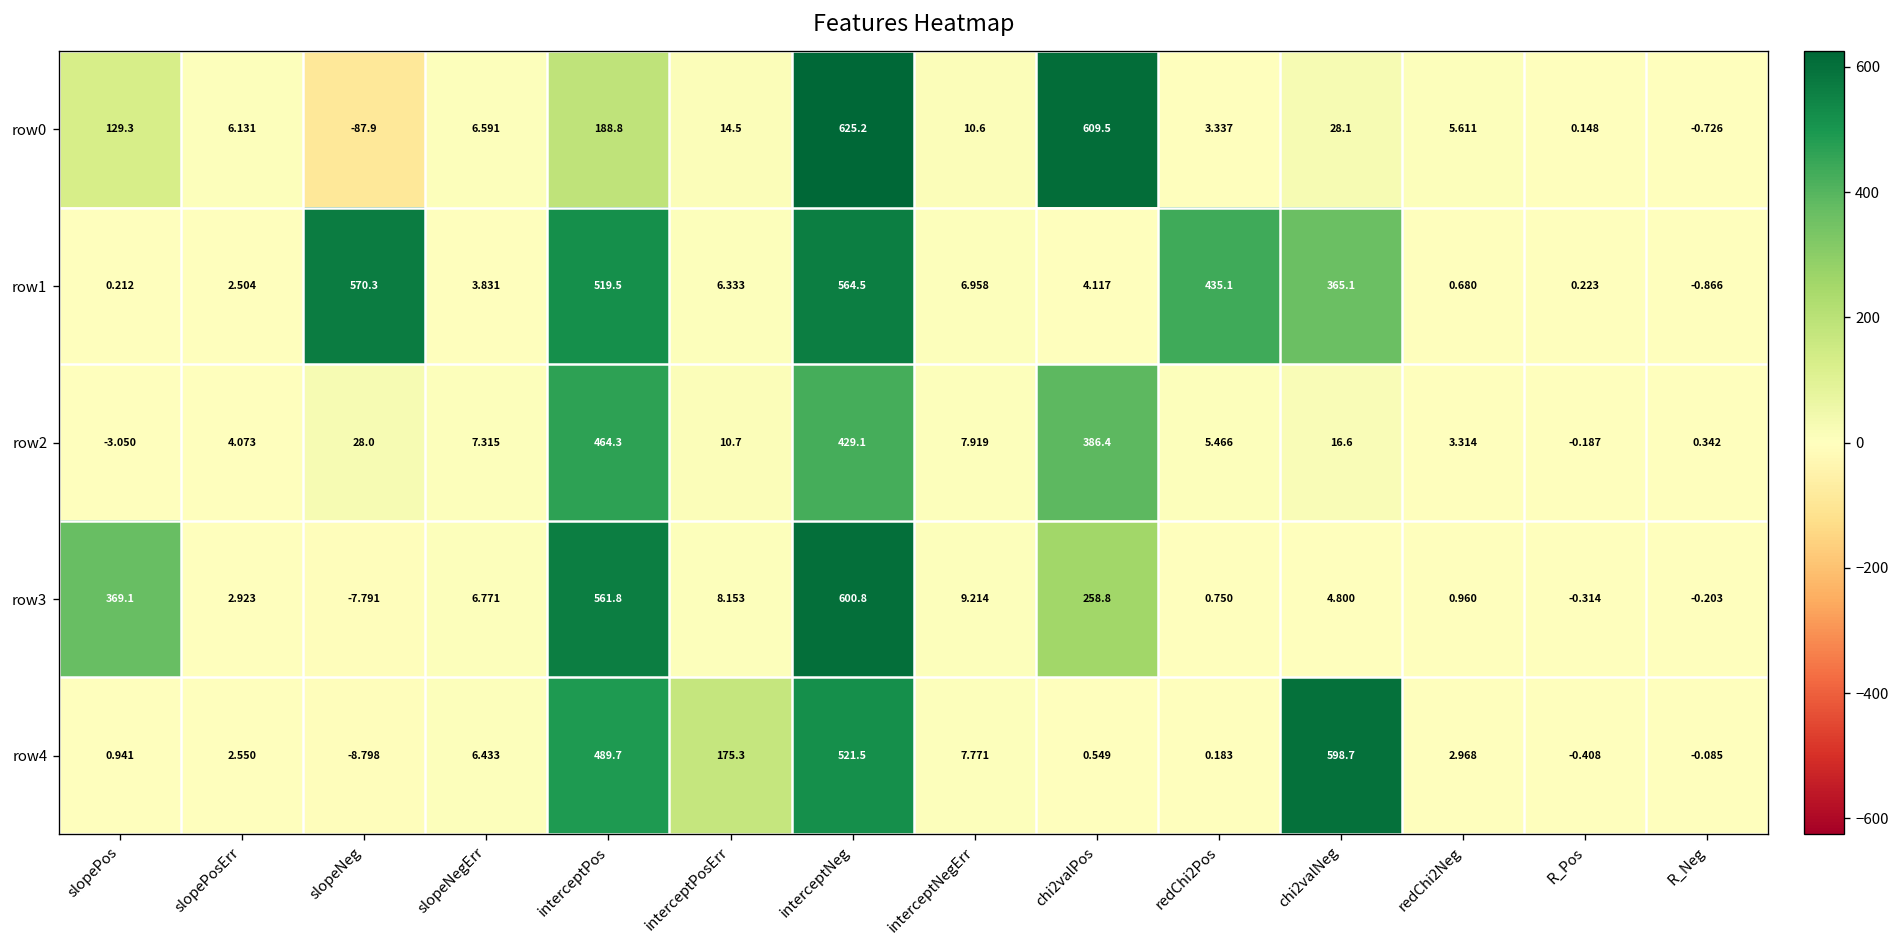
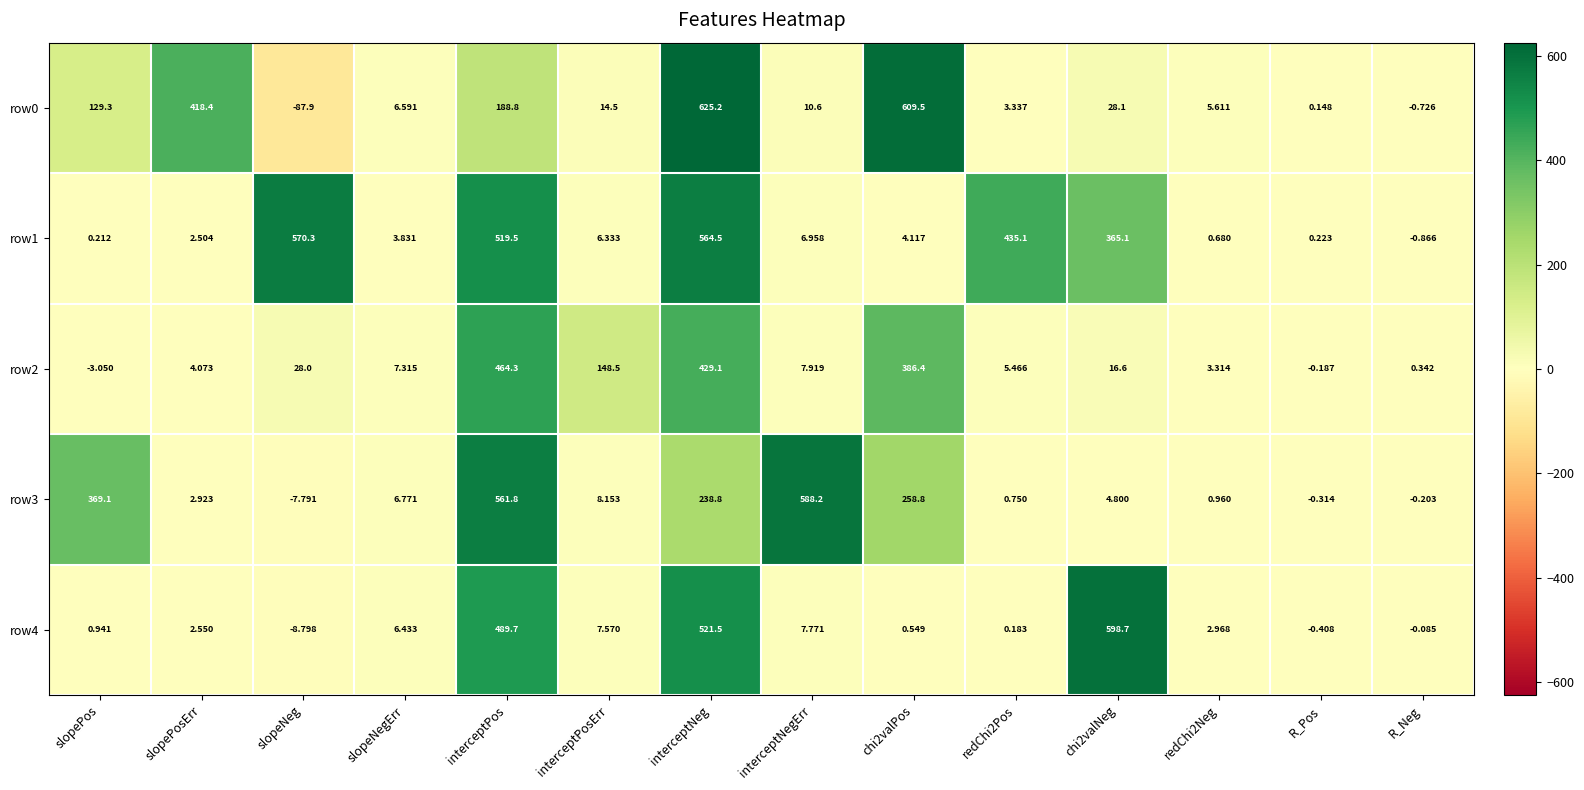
  {
    "row0": {
      "slopePos": 129.3,
-     "slopePosErr": 6.131,
+     "slopePosErr": 418.4,
      "slopeNeg": -87.9,
      "slopeNegErr": 6.591,
      "interceptPos": 188.8,
      "interceptPosErr": 14.5,
      "interceptNeg": 625.2,
      "interceptNegErr": 10.6,
      "chi2valPos": 609.5,
      "redChi2Pos": 3.337,
      "chi2valNeg": 28.1,
      "redChi2Neg": 5.611,
      "R_Pos": 0.148,
      "R_Neg": -0.726
    },
    "row1": {
      "slopePos": 0.212,
      "slopePosErr": 2.504,
      "slopeNeg": 570.3,
      "slopeNegErr": 3.831,
      "interceptPos": 519.5,
      "interceptPosErr": 6.333,
      "interceptNeg": 564.5,
      "interceptNegErr": 6.958,
      "chi2valPos": 4.117,
      "redChi2Pos": 435.1,
      "chi2valNeg": 365.1,
      "redChi2Neg": 0.680,
      "R_Pos": 0.223,
      "R_Neg": -0.866
    },
    "row2": {
      "slopePos": -3.050,
      "slopePosErr": 4.073,
      "slopeNeg": 28.0,
      "slopeNegErr": 7.315,
      "interceptPos": 464.3,
-     "interceptPosErr": 10.7,
+     "interceptPosErr": 148.5,
      "interceptNeg": 429.1,
      "interceptNegErr": 7.919,
      "chi2valPos": 386.4,
      "redChi2Pos": 5.466,
      "chi2valNeg": 16.6,
      "redChi2Neg": 3.314,
      "R_Pos": -0.187,
      "R_Neg": 0.342
    },
    "row3": {
      "slopePos": 369.1,
      "slopePosErr": 2.923,
      "slopeNeg": -7.791,
      "slopeNegErr": 6.771,
      "interceptPos": 561.8,
      "interceptPosErr": 8.153,
-     "interceptNeg": 600.8,
-     "interceptNegErr": 9.214,
+     "interceptNeg": 238.8,
+     "interceptNegErr": 588.2,
      "chi2valPos": 258.8,
      "redChi2Pos": 0.750,
      "chi2valNeg": 4.800,
      "redChi2Neg": 0.960,
      "R_Pos": -0.314,
      "R_Neg": -0.203
    },
    "row4": {
      "slopePos": 0.941,
      "slopePosErr": 2.550,
      "slopeNeg": -8.798,
      "slopeNegErr": 6.433,
      "interceptPos": 489.7,
-     "interceptPosErr": 175.3,
+     "interceptPosErr": 7.570,
      "interceptNeg": 521.5,
      "interceptNegErr": 7.771,
      "chi2valPos": 0.549,
      "redChi2Pos": 0.183,
      "chi2valNeg": 598.7,
      "redChi2Neg": 2.968,
      "R_Pos": -0.408,
      "R_Neg": -0.085
    }
  }
